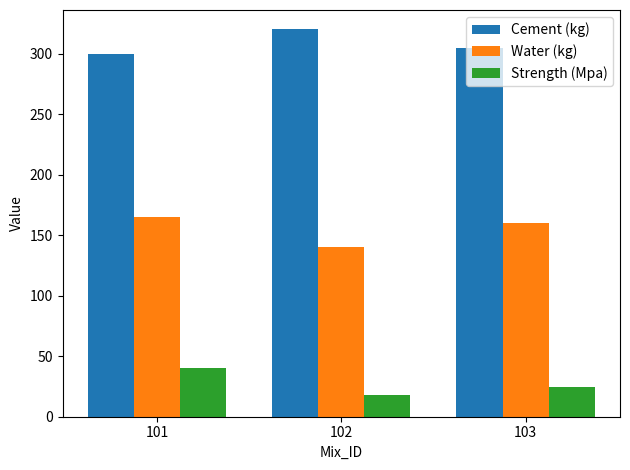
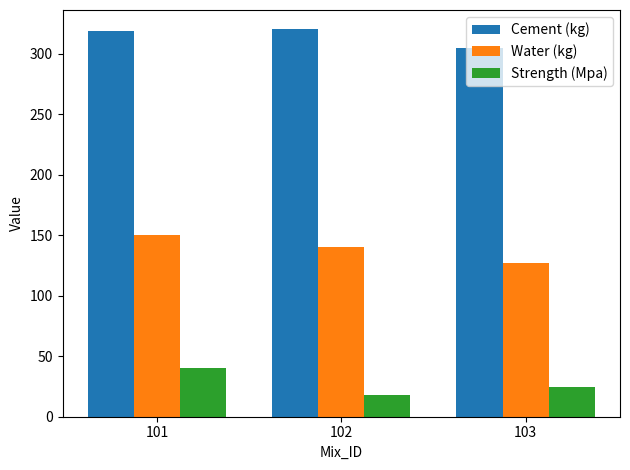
  {
    "Cement (kg)": {
-     "101": 300,
+     "101": 319,
      "102": 320
    },
    "Water (kg)": {
-     "101": 165,
+     "101": 150,
      "102": 140,
-     "103": 160
+     "103": 127
    },
    "Strength (Mpa)": {
      "101": 40,
      "102": 18,
      "103": 24
    }
  }
